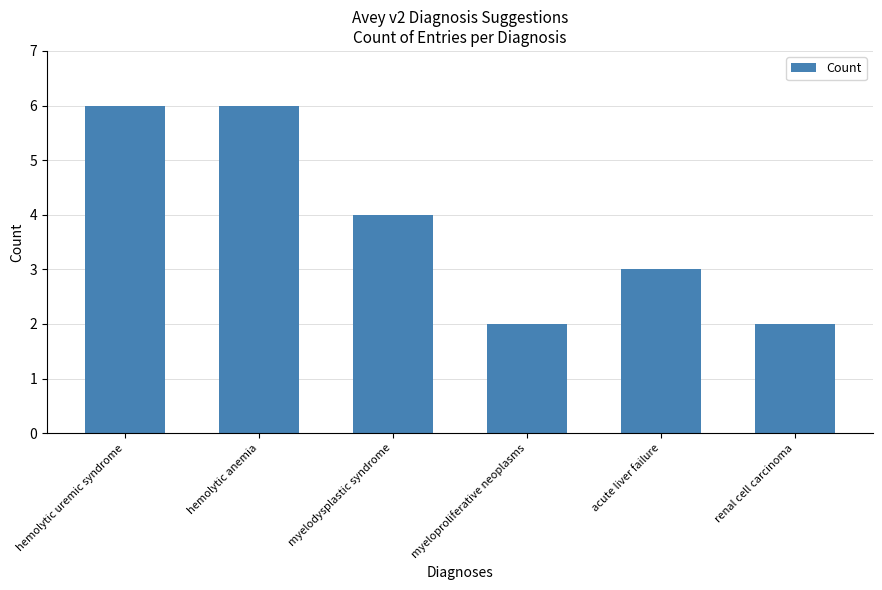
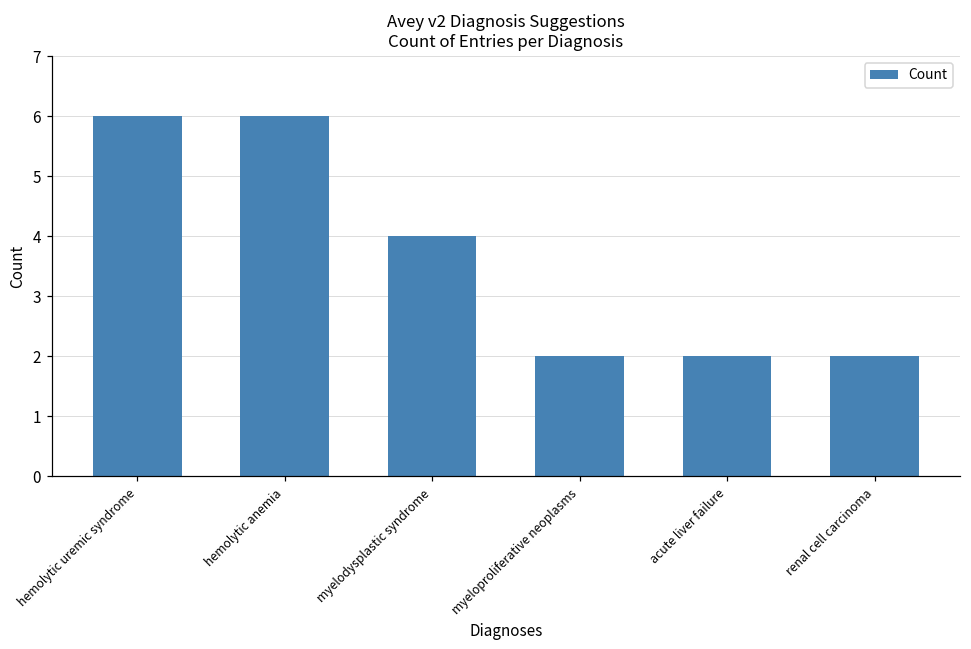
  {
    "hemolytic uremic syndrome": 6,
    "hemolytic anemia": 6,
    "myelodysplastic syndrome": 4,
    "myeloproliferative neoplasms": 2,
-   "acute liver failure": 3,
+   "acute liver failure": 2,
    "renal cell carcinoma": 2
  }
